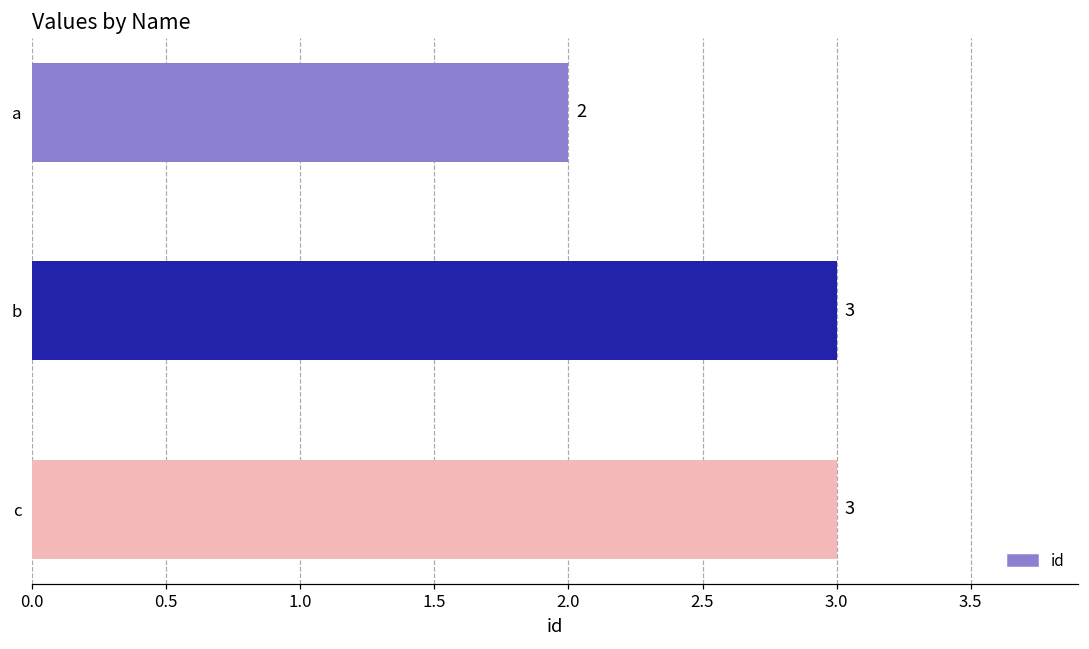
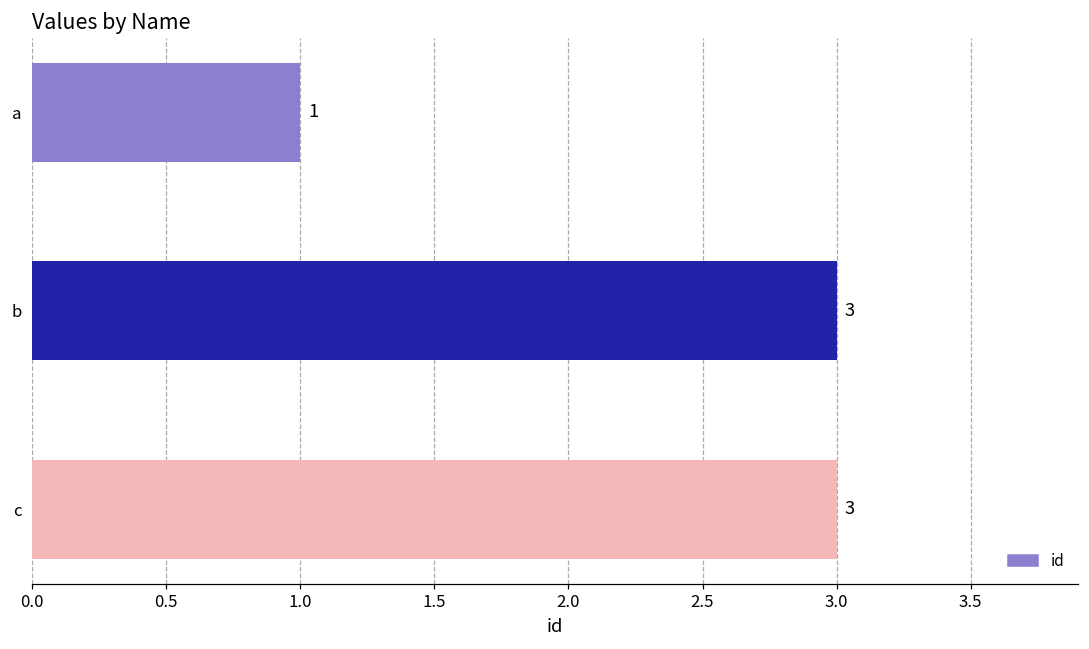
  {
-   "a": 2,
+   "a": 1,
    "b": 3,
    "c": 3
  }
